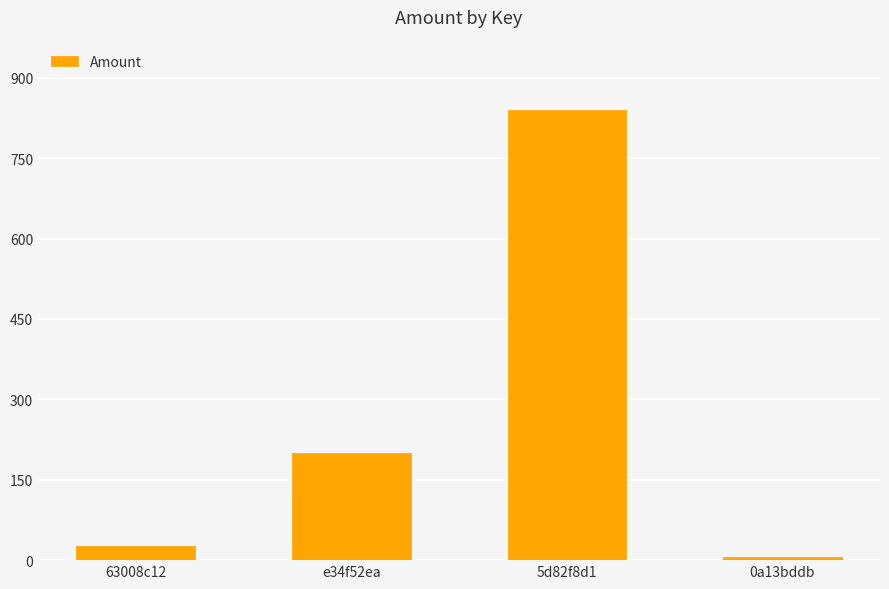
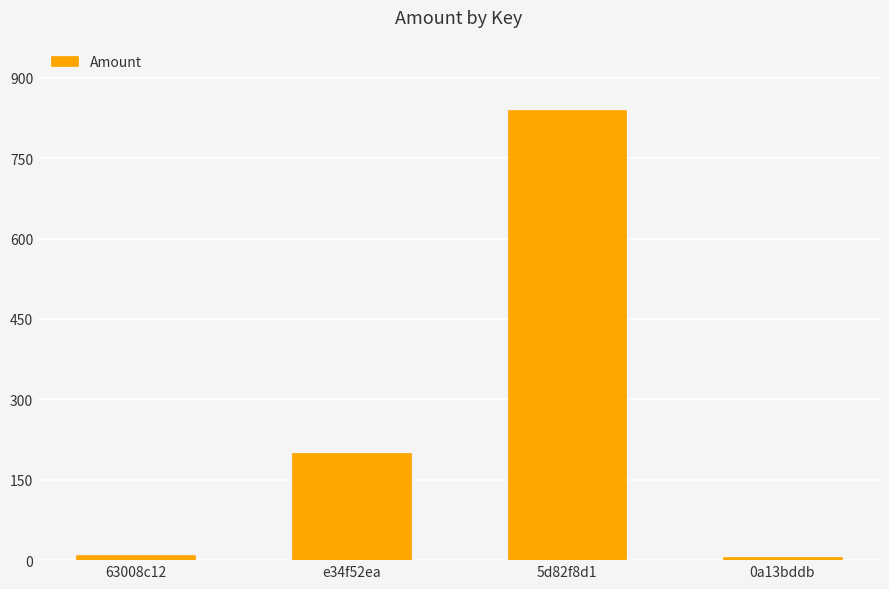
  {
-   "63008c12": 30,
+   "63008c12": 10,
    "e34f52ea": 200,
    "5d82f8d1": 840,
    "0a13bddb": 10
  }
